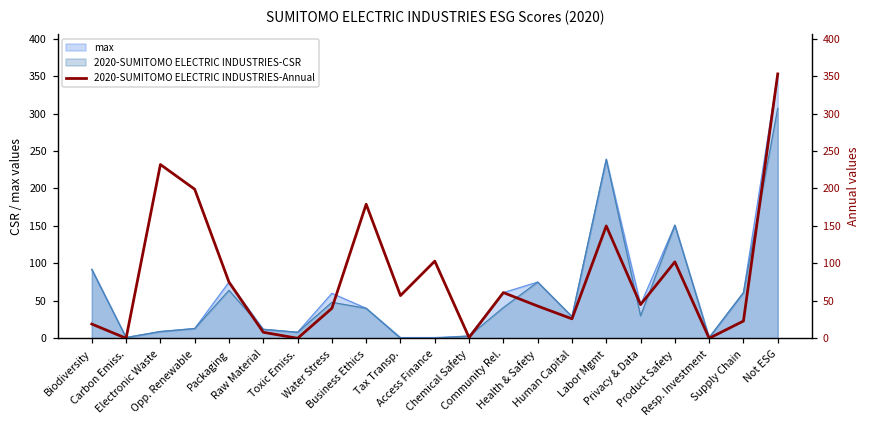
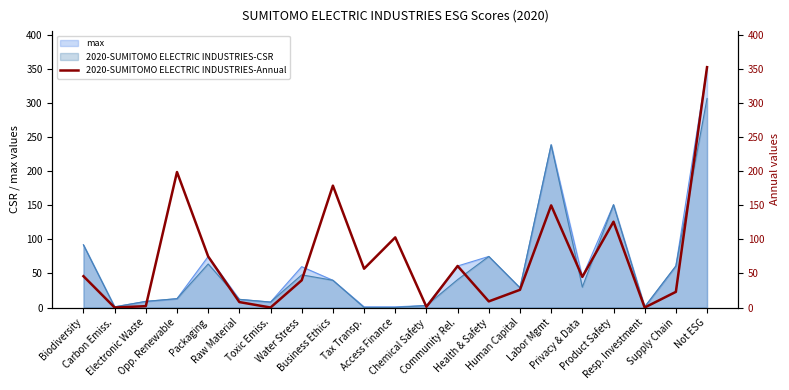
  {
    "2020-SUMITOMO ELECTRIC INDUSTRIES-Annual": {
-     "Biodiversity": 20,
+     "Biodiversity": 50,
      "Carbon Emiss.": 0,
-     "Electronic Waste": 230,
+     "Electronic Waste": 0,
      "Opp. Renewable": 200,
      "Packaging": 80,
      "Raw Material": 10,
      "Toxic Emiss.": 0,
      "Water Stress": 40,
      "Business Ethics": 180,
      "Tax Transp.": 60,
      "Access Finance": 100,
      "Chemical Safety": 0,
      "Community Rel.": 60,
-     "Health & Safety": 40,
+     "Health & Safety": 10,
      "Human Capital": 30,
      "Labor Mgmt": 150,
      "Privacy & Data": 50,
-     "Product Safety": 100,
+     "Product Safety": 130,
      "Resp. Investment": 0,
      "Supply Chain": 20,
      "Not ESG": 350
    }
  }
